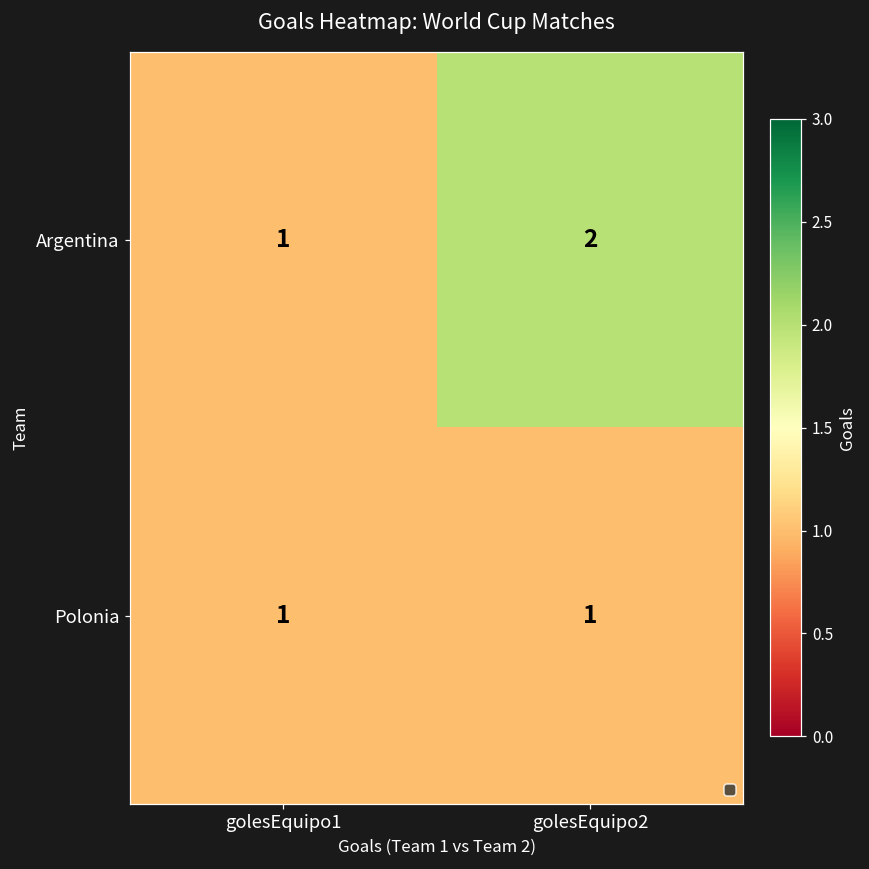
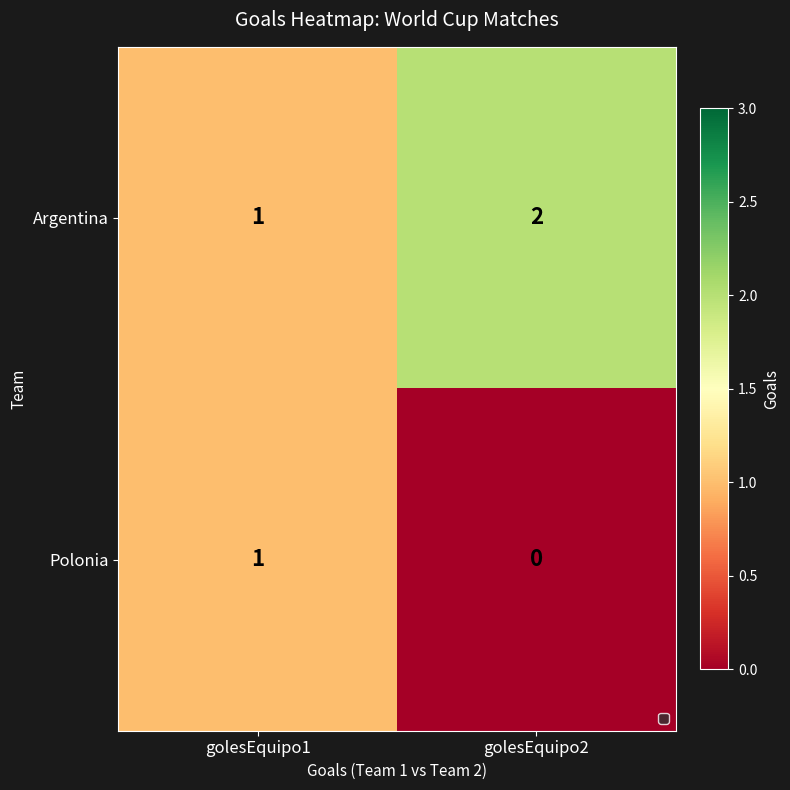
  {
    "Argentina": {
      "golesEquipo1": 1,
      "golesEquipo2": 2
    },
    "Polonia": {
      "golesEquipo1": 1,
-     "golesEquipo2": 1
+     "golesEquipo2": 0
    }
  }
